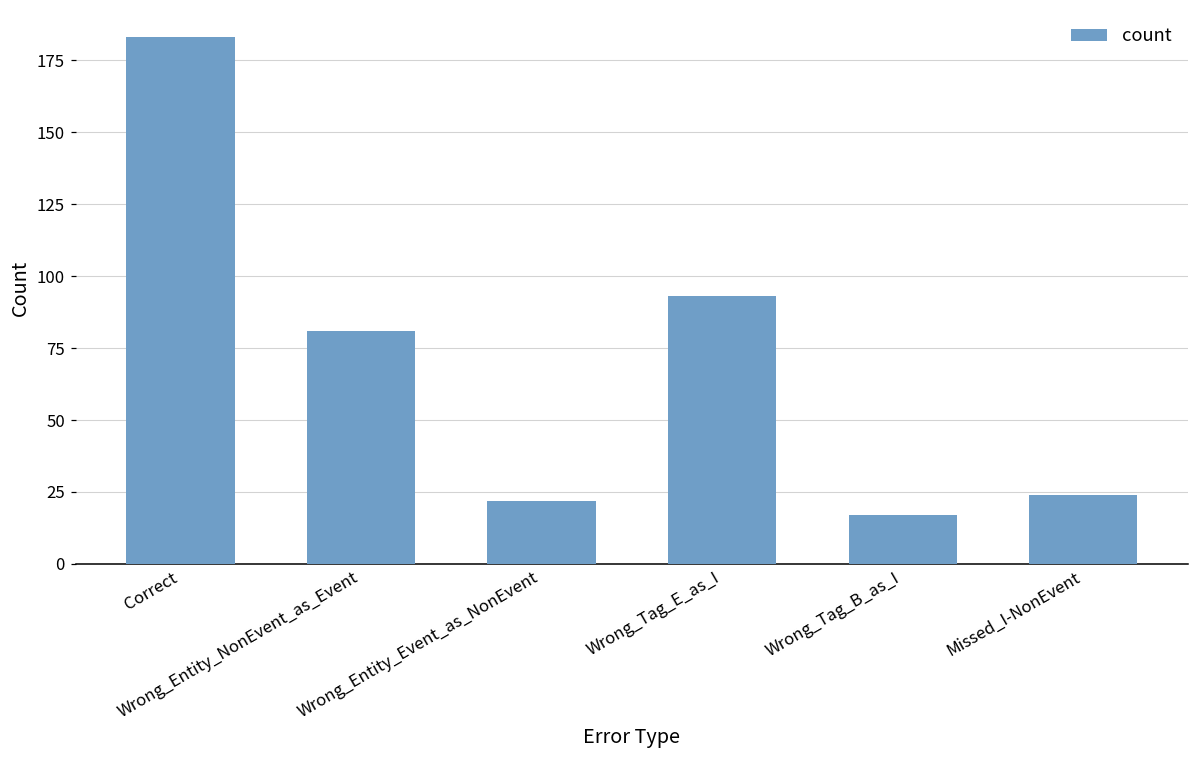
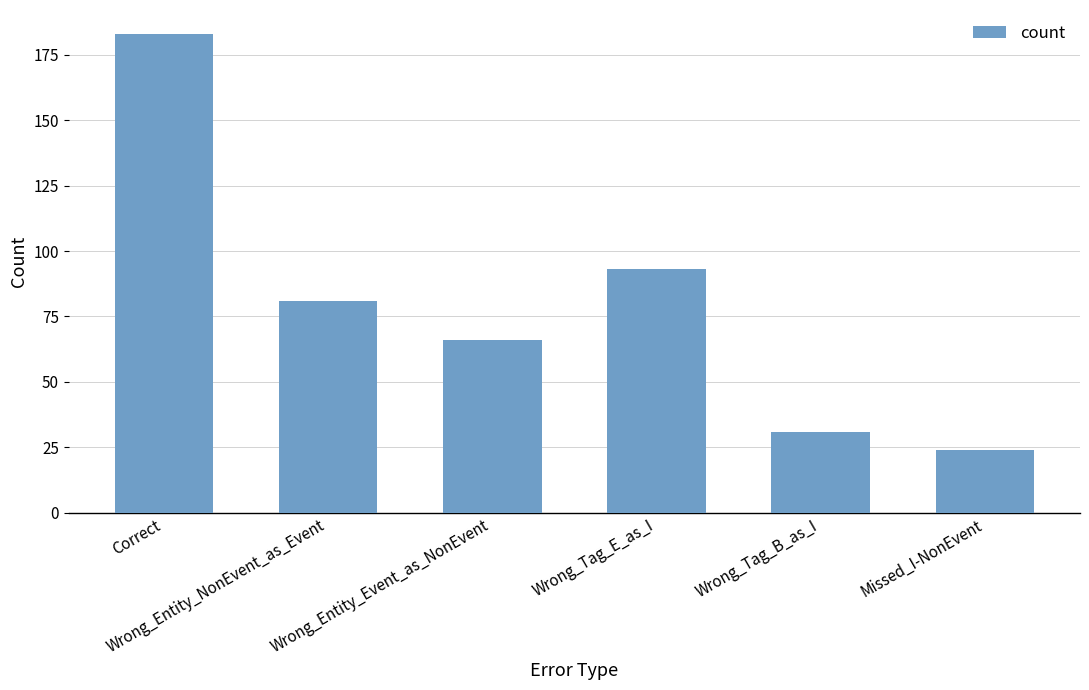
  {
    "Correct": 183,
    "Wrong_Entity_NonEvent_as_Event": 81,
-   "Wrong_Entity_Event_as_NonEvent": 22,
+   "Wrong_Entity_Event_as_NonEvent": 66,
    "Wrong_Tag_E_as_I": 93,
-   "Wrong_Tag_B_as_I": 17,
+   "Wrong_Tag_B_as_I": 31,
    "Missed_I-NonEvent": 24
  }
